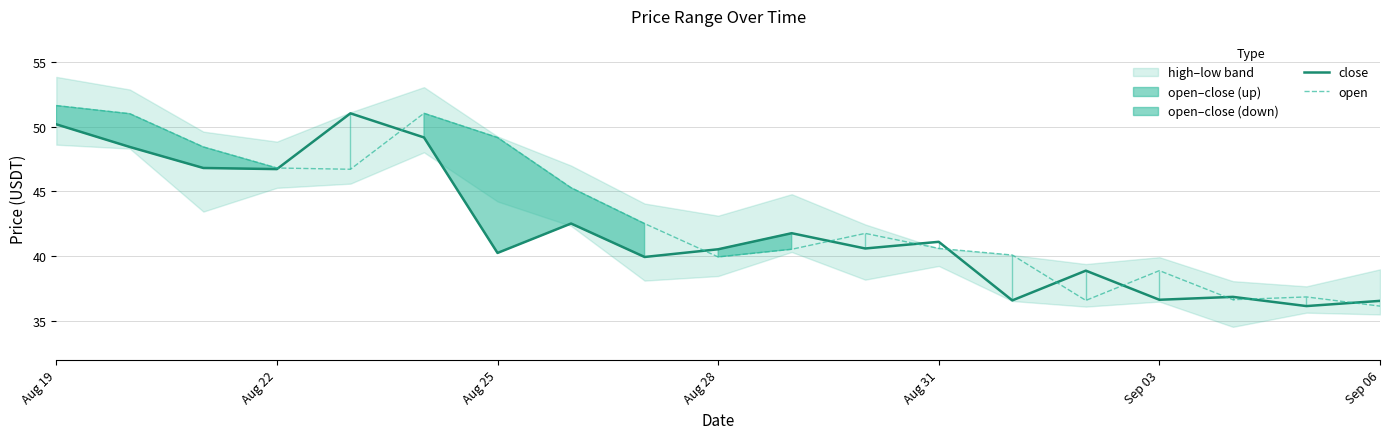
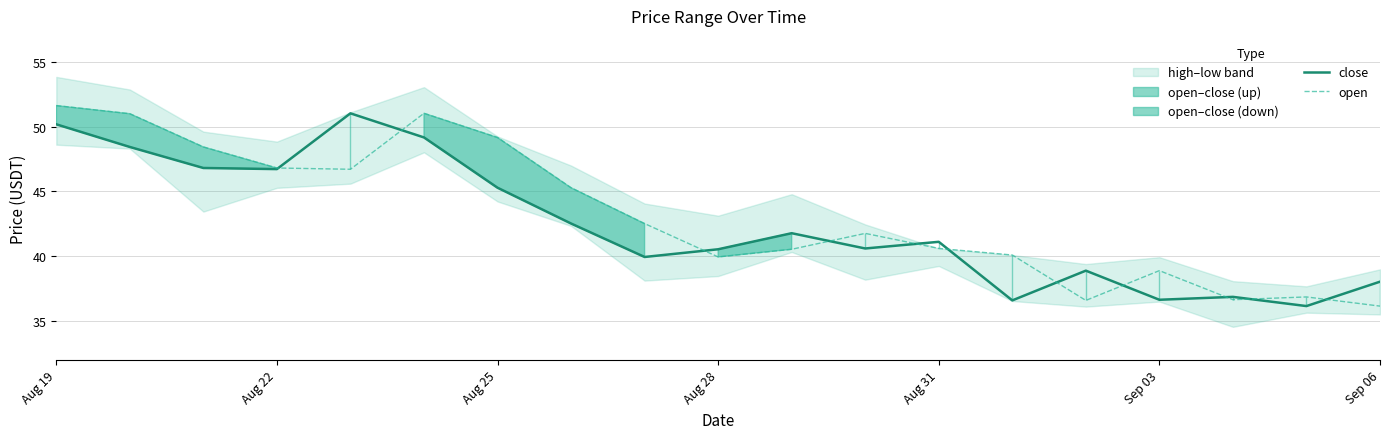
  {
    "close": {
      "Aug 19": 50.2,
-     "Aug 25": 40.3,
+     "Aug 25": 45.3,
      "Aug 28": 40.5,
      "Aug 31": 41.1,
      "Sep 03": 36.6,
-     "Sep 06": 36.6
+     "Sep 06": 38.0
    }
  }
